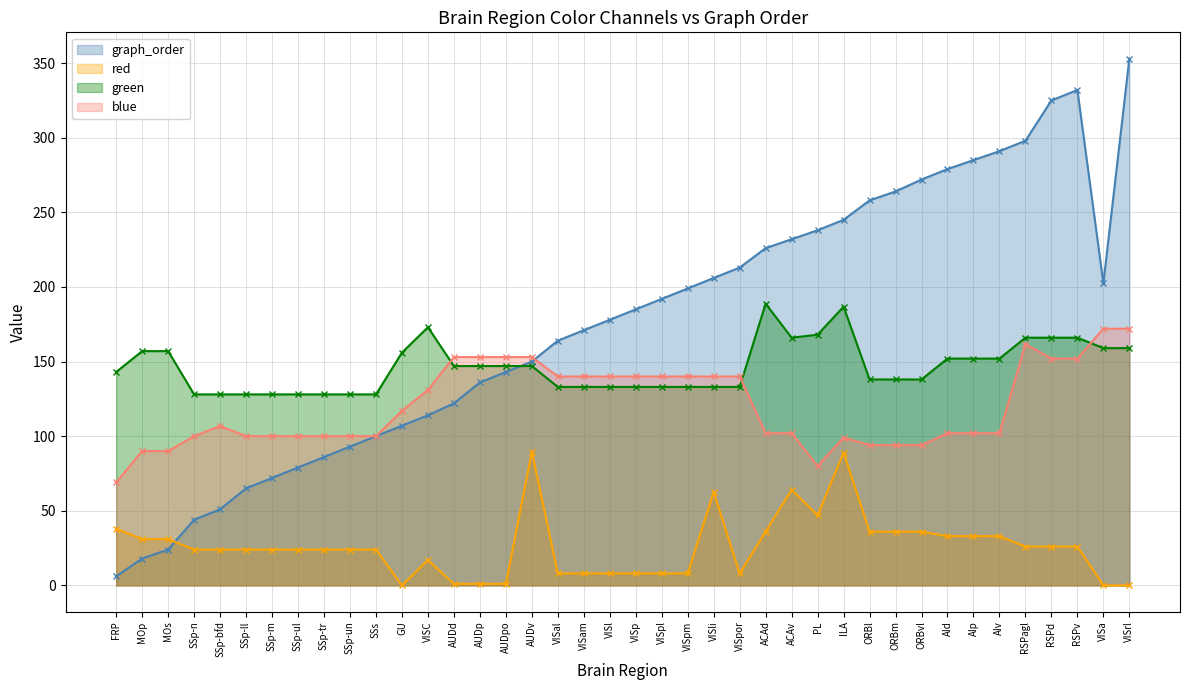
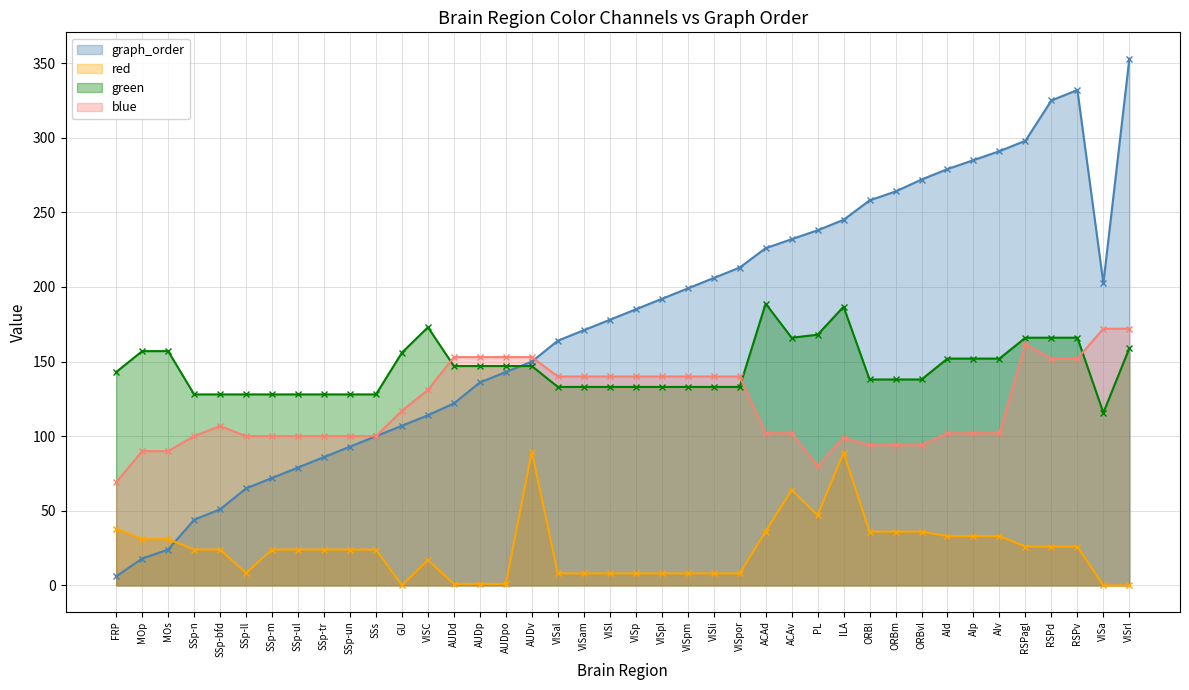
  {
    "graph_order": {
      "FRP": 6,
      "MOp": 18,
      "MOs": 24,
      "SSp-n": 44,
      "SSp-bfd": 51,
      "SSp-ll": 65,
      "SSp-m": 72,
      "SSp-ul": 79,
      "SSp-tr": 86,
      "SSp-un": 93,
      "GU": 107,
      "VISC": 114,
      "AUDd": 122,
      "AUDp": 136,
      "AUDpo": 143,
      "AUDv": 150,
      "VISal": 164,
      "VISam": 171,
      "VISl": 178,
      "VISp": 185,
      "VISpl": 192,
      "VISpm": 199,
      "VISli": 206,
      "VISpor": 213,
      "ACAd": 226,
      "ACAv": 232,
      "PL": 238,
      "ILA": 245,
      "ORBl": 258,
      "ORBm": 264,
      "ORBvl": 272,
      "AId": 279,
      "AIp": 285,
      "AIv": 291,
      "RSPagl": 298,
      "RSPd": 325,
      "RSPv": 332,
      "VISa": 203,
      "VISrl": 353
    },
    "red": {
      "FRP": 38,
      "MOp": 31,
      "MOs": 31,
      "SSp-n": 24,
      "SSp-bfd": 24,
-     "SSp-ll": 24,
+     "SSp-ll": 8,
      "SSp-m": 24,
      "SSp-ul": 24,
      "SSp-tr": 24,
      "SSp-un": 24,
      "SSs": 24,
      "GU": 0,
      "VISC": 17,
      "AUDd": 1,
      "AUDp": 1,
      "AUDpo": 1,
      "AUDv": 90,
      "VISal": 8,
      "VISam": 8,
      "VISl": 8,
      "VISp": 8,
      "VISpl": 8,
      "VISpm": 8,
-     "VISli": 63,
+     "VISli": 8,
      "VISpor": 8,
      "ACAd": 36,
      "ACAv": 64,
      "PL": 47,
      "ILA": 89,
      "ORBl": 36,
      "ORBm": 36,
      "ORBvl": 36,
      "AId": 33,
      "AIp": 33,
      "AIv": 33,
      "RSPagl": 26,
      "RSPd": 26,
      "RSPv": 26,
      "VISa": 0,
      "VISrl": 0
    },
    "green": {
      "FRP": 143,
      "MOp": 157,
      "MOs": 157,
      "SSp-n": 128,
      "SSp-bfd": 128,
      "SSp-ll": 128,
      "SSp-m": 128,
      "SSp-ul": 128,
      "SSp-tr": 128,
      "SSp-un": 128,
      "SSs": 128,
      "GU": 156,
      "VISC": 173,
      "AUDd": 147,
      "AUDp": 147,
      "AUDpo": 147,
      "AUDv": 147,
      "VISal": 133,
      "VISam": 133,
      "VISl": 133,
      "VISp": 133,
      "VISpl": 133,
      "VISpm": 133,
      "VISli": 133,
      "VISpor": 133,
      "ACAd": 189,
      "ACAv": 166,
      "PL": 168,
      "ILA": 187,
      "ORBl": 138,
      "ORBm": 138,
      "ORBvl": 138,
      "AId": 152,
      "AIp": 152,
      "AIv": 152,
      "RSPagl": 166,
      "RSPd": 166,
      "RSPv": 166,
-     "VISa": 159,
+     "VISa": 116,
      "VISrl": 159
    },
    "blue": {
      "FRP": 69,
      "MOp": 90,
      "MOs": 90,
      "SSp-n": 100,
      "SSp-bfd": 107,
      "SSp-ll": 100,
      "SSp-m": 100,
      "SSp-ul": 100,
      "SSp-tr": 100,
      "SSp-un": 100,
      "GU": 117,
      "VISC": 131,
      "AUDd": 153,
      "AUDp": 153,
      "AUDpo": 153,
      "AUDv": 153,
      "VISal": 140,
      "VISam": 140,
      "VISl": 140,
      "VISp": 140,
      "VISpl": 140,
      "VISpm": 140,
      "VISli": 140,
      "VISpor": 140,
      "ACAd": 102,
      "ACAv": 102,
      "PL": 80,
      "ILA": 99,
      "ORBl": 94,
      "ORBm": 94,
      "ORBvl": 94,
      "AId": 102,
      "AIp": 102,
      "AIv": 102,
      "RSPagl": 162,
      "RSPd": 152,
      "RSPv": 152,
      "VISa": 172,
      "VISrl": 172
    }
  }
